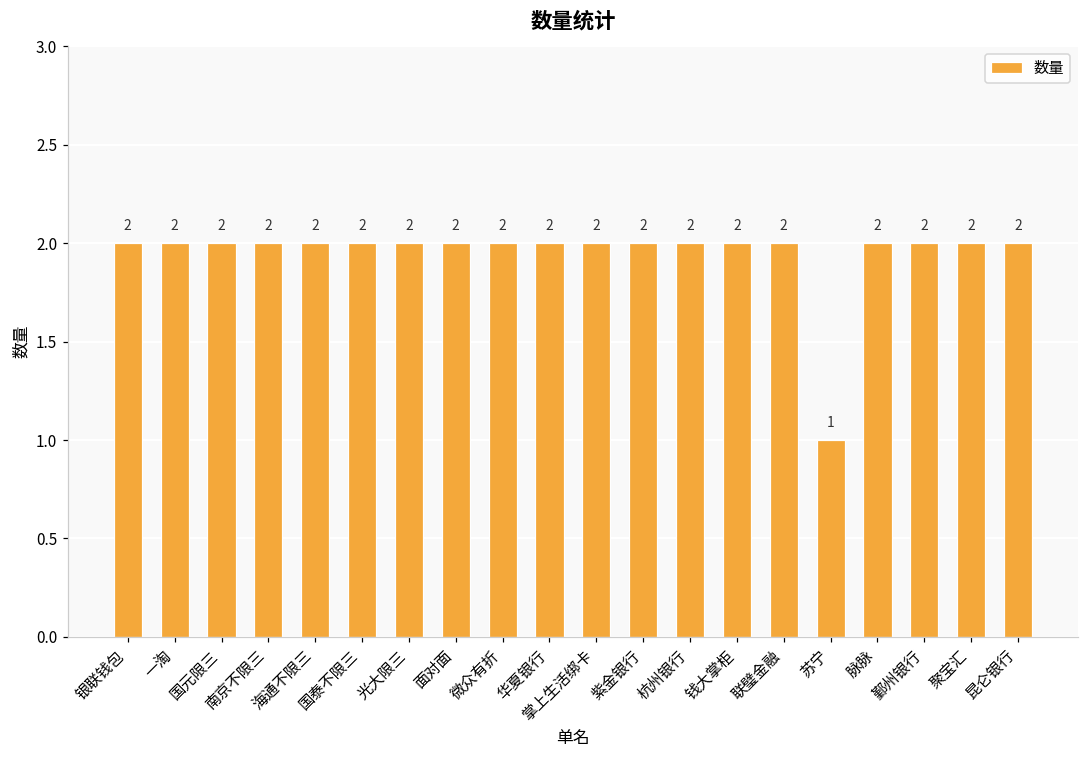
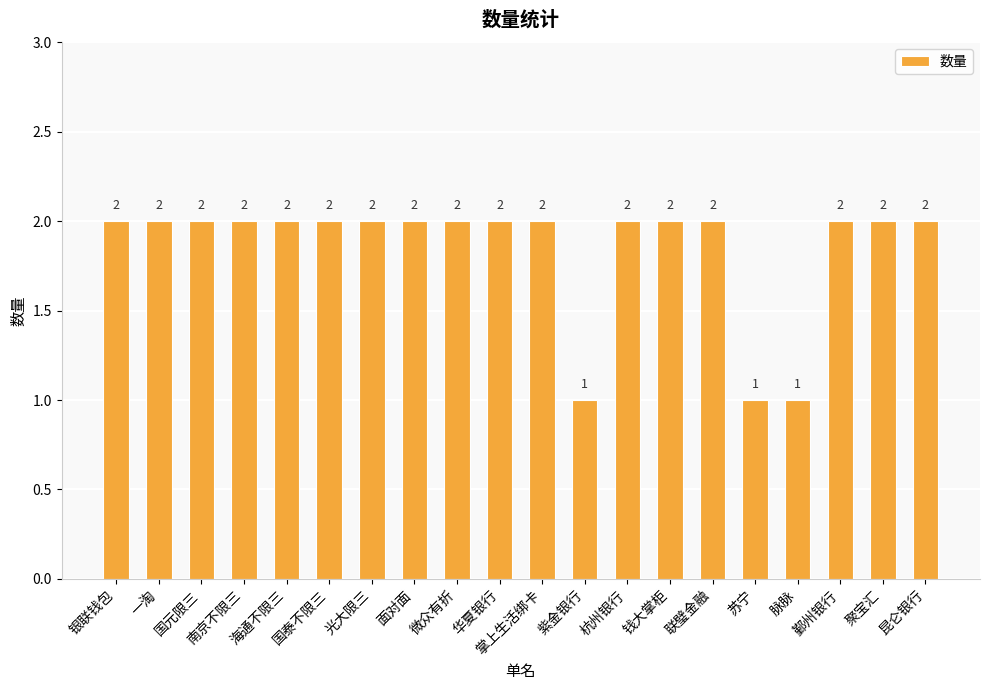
  {
    "银联钱包": 2,
    "一淘": 2,
    "国元限三": 2,
    "南京不限三": 2,
    "海通不限三": 2,
    "国泰不限三": 2,
    "光大限三": 2,
    "面对面": 2,
    "微众有折": 2,
    "华夏银行": 2,
    "掌上生活绑卡": 2,
-   "紫金银行": 2,
+   "紫金银行": 1,
    "杭州银行": 2,
    "钱大掌柜": 2,
    "联璧金融": 2,
    "苏宁": 1,
-   "脉脉": 2,
+   "脉脉": 1,
    "鄞州银行": 2,
    "聚宝汇": 2,
    "昆仑银行": 2
  }
